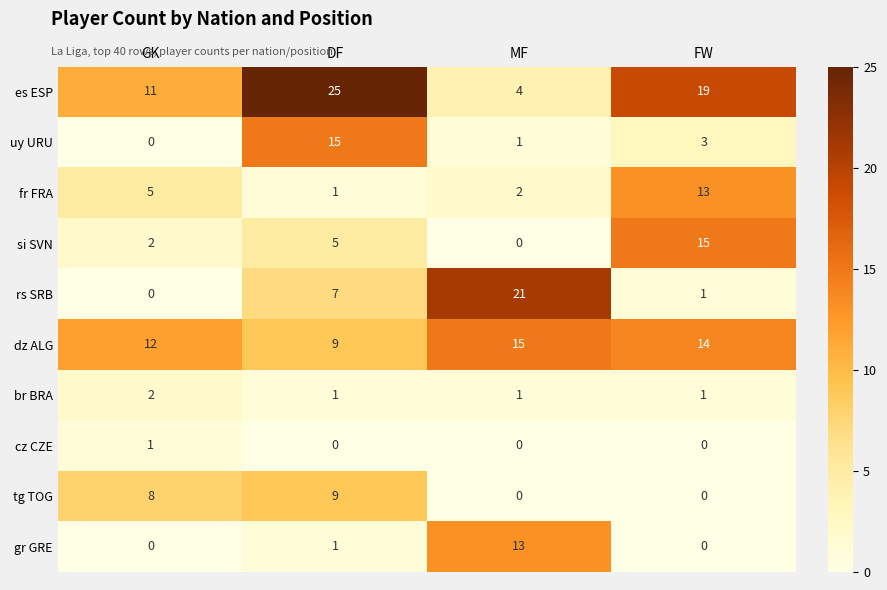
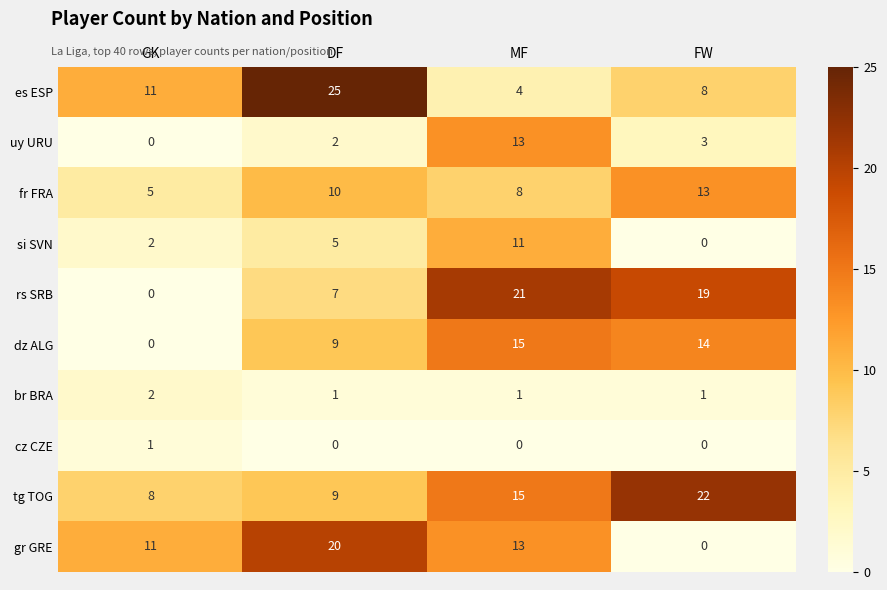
  {
    "es ESP": {
      "GK": 11,
      "DF": 25,
      "MF": 4,
-     "FW": 19
+     "FW": 8
    },
    "uy URU": {
      "GK": 0,
-     "DF": 15,
-     "MF": 1,
+     "DF": 2,
+     "MF": 13,
      "FW": 3
    },
    "fr FRA": {
      "GK": 5,
-     "DF": 1,
-     "MF": 2,
+     "DF": 10,
+     "MF": 8,
      "FW": 13
    },
    "si SVN": {
      "GK": 2,
      "DF": 5,
-     "MF": 0,
-     "FW": 15
+     "MF": 11,
+     "FW": 0
    },
    "rs SRB": {
      "GK": 0,
      "DF": 7,
      "MF": 21,
-     "FW": 1
+     "FW": 19
    },
    "dz ALG": {
-     "GK": 12,
+     "GK": 0,
      "DF": 9,
      "MF": 15,
      "FW": 14
    },
    "br BRA": {
      "GK": 2,
      "DF": 1,
      "MF": 1,
      "FW": 1
    },
    "cz CZE": {
      "GK": 1,
      "DF": 0,
      "MF": 0,
      "FW": 0
    },
    "tg TOG": {
      "GK": 8,
      "DF": 9,
-     "MF": 0,
-     "FW": 0
+     "MF": 15,
+     "FW": 22
    },
    "gr GRE": {
-     "GK": 0,
-     "DF": 1,
+     "GK": 11,
+     "DF": 20,
      "MF": 13,
      "FW": 0
    }
  }
